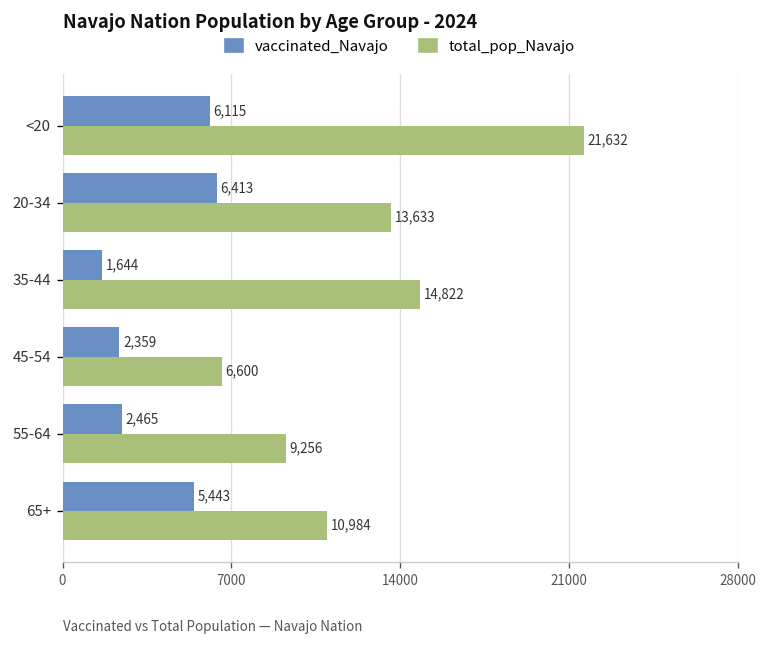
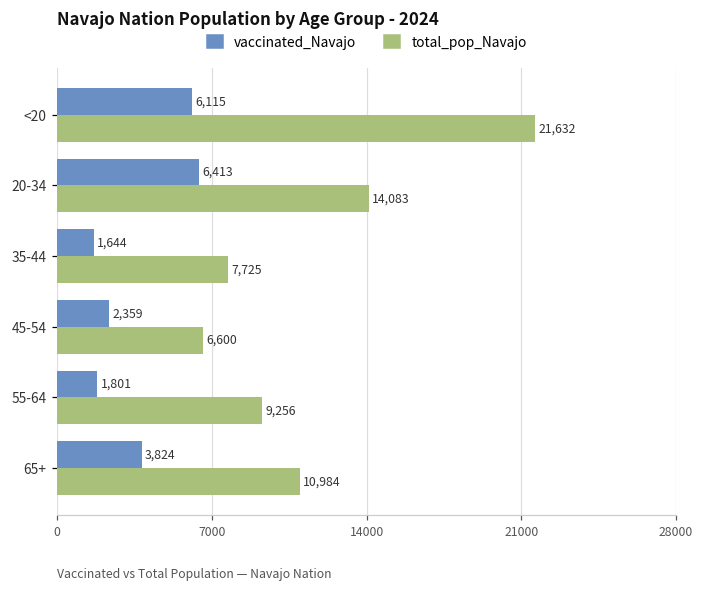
  {
    "total_pop_Navajo": {
      "<20": "21,632",
-     "20-34": "13,633",
-     "35-44": "14,822",
+     "20-34": "14,083",
+     "35-44": "7,725",
      "45-54": "6,600",
      "55-64": "9,256",
      "65+": "10,984"
    },
    "vaccinated_Navajo": {
      "<20": "6,115",
      "20-34": "6,413",
      "35-44": "1,644",
      "45-54": "2,359",
-     "55-64": "2,465",
-     "65+": "5,443"
+     "55-64": "1,801",
+     "65+": "3,824"
    }
  }
